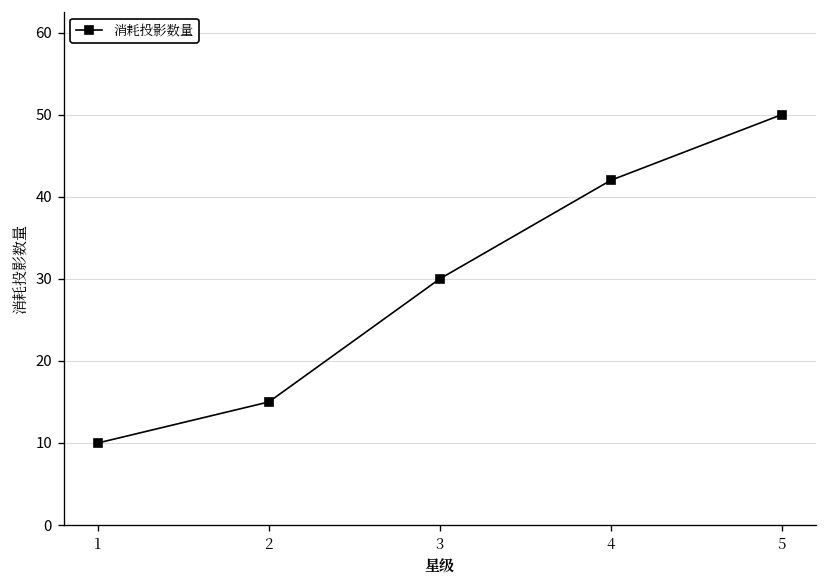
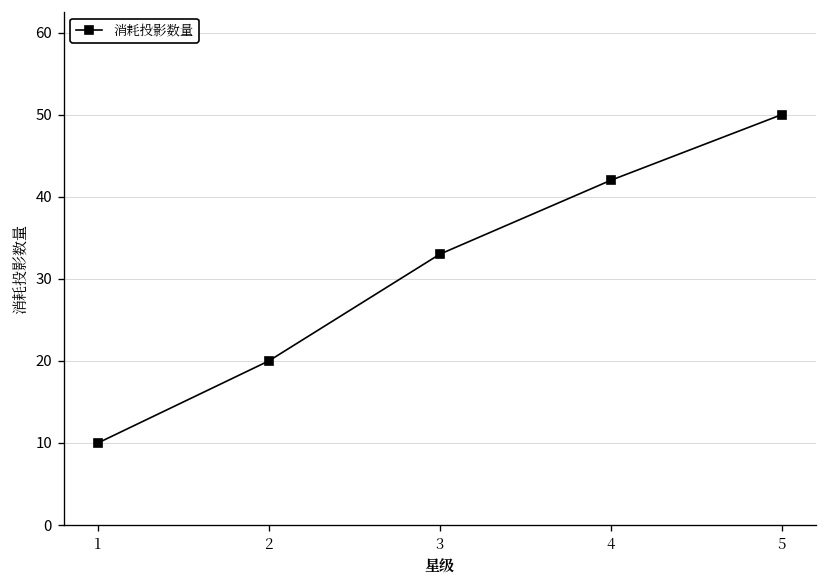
  {
    "1": 10,
-   "2": 15,
-   "3": 30,
+   "2": 20,
+   "3": 33,
    "4": 42,
    "5": 50
  }
